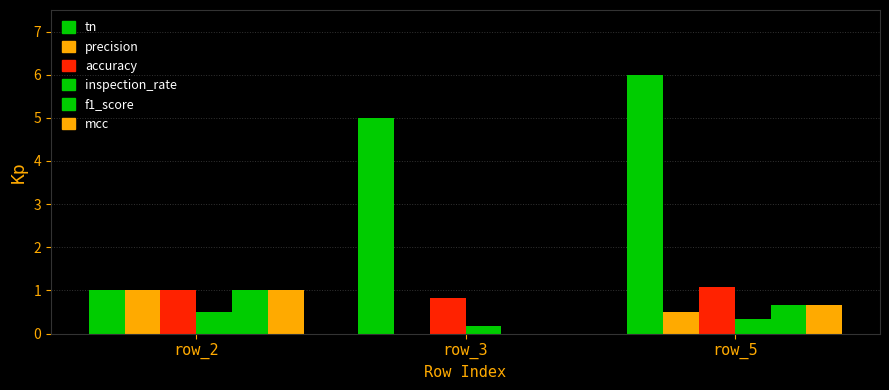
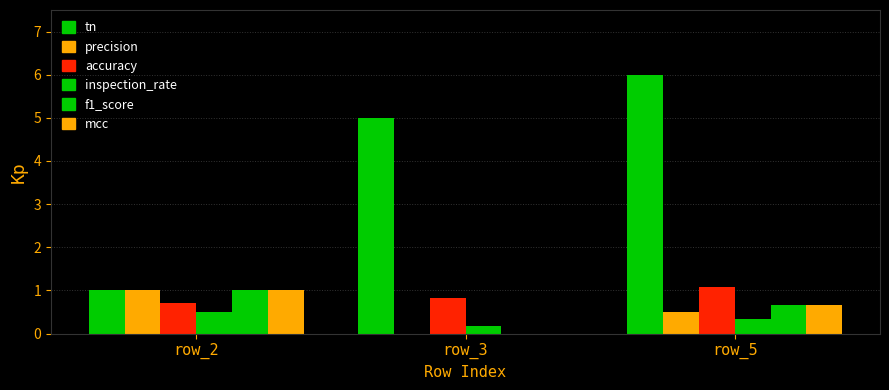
  {
    "accuracy": {
-     "row_2": 1.0,
+     "row_2": 0.7,
      "row_3": 0.8,
      "row_5": 1.1
    }
  }
